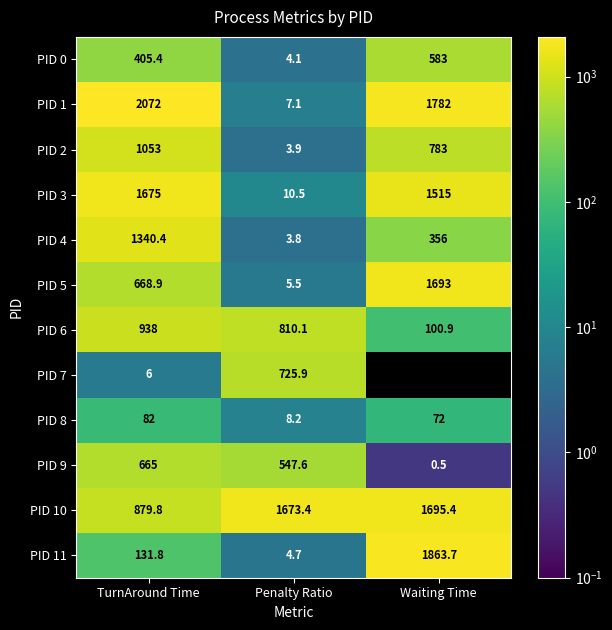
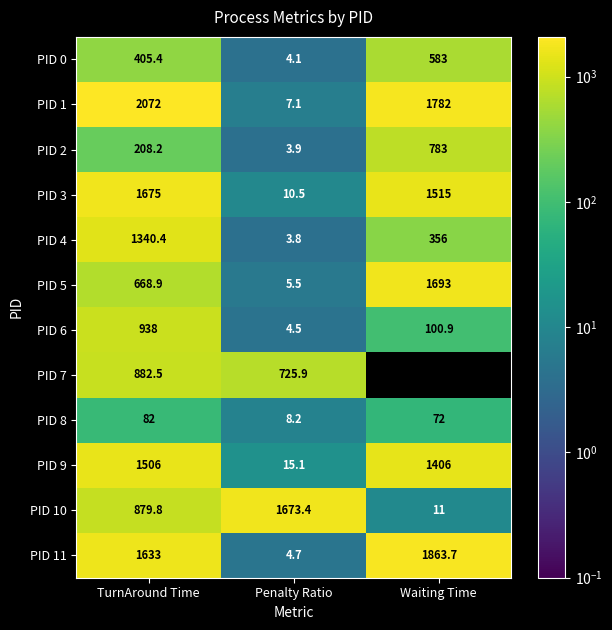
  {
    "PID 0": {
      "TurnAround Time": 405.4,
      "Penalty Ratio": 4.1,
      "Waiting Time": 583
    },
    "PID 1": {
      "TurnAround Time": 2072,
      "Penalty Ratio": 7.1,
      "Waiting Time": 1782
    },
    "PID 2": {
-     "TurnAround Time": 1053,
+     "TurnAround Time": 208.2,
      "Penalty Ratio": 3.9,
      "Waiting Time": 783
    },
    "PID 3": {
      "TurnAround Time": 1675,
      "Penalty Ratio": 10.5,
      "Waiting Time": 1515
    },
    "PID 4": {
      "TurnAround Time": 1340.4,
      "Penalty Ratio": 3.8,
      "Waiting Time": 356
    },
    "PID 5": {
      "TurnAround Time": 668.9,
      "Penalty Ratio": 5.5,
      "Waiting Time": 1693
    },
    "PID 6": {
      "TurnAround Time": 938,
-     "Penalty Ratio": 810.1,
+     "Penalty Ratio": 4.5,
      "Waiting Time": 100.9
    },
    "PID 7": {
-     "TurnAround Time": 6,
+     "TurnAround Time": 882.5,
      "Penalty Ratio": 725.9
    },
    "PID 8": {
      "TurnAround Time": 82,
      "Penalty Ratio": 8.2,
      "Waiting Time": 72
    },
    "PID 9": {
-     "TurnAround Time": 665,
-     "Penalty Ratio": 547.6,
-     "Waiting Time": 0.5
+     "TurnAround Time": 1506,
+     "Penalty Ratio": 15.1,
+     "Waiting Time": 1406
    },
    "PID 10": {
      "TurnAround Time": 879.8,
      "Penalty Ratio": 1673.4,
-     "Waiting Time": 1695.4
+     "Waiting Time": 11
    },
    "PID 11": {
-     "TurnAround Time": 131.8,
+     "TurnAround Time": 1633,
      "Penalty Ratio": 4.7,
      "Waiting Time": 1863.7
    }
  }
